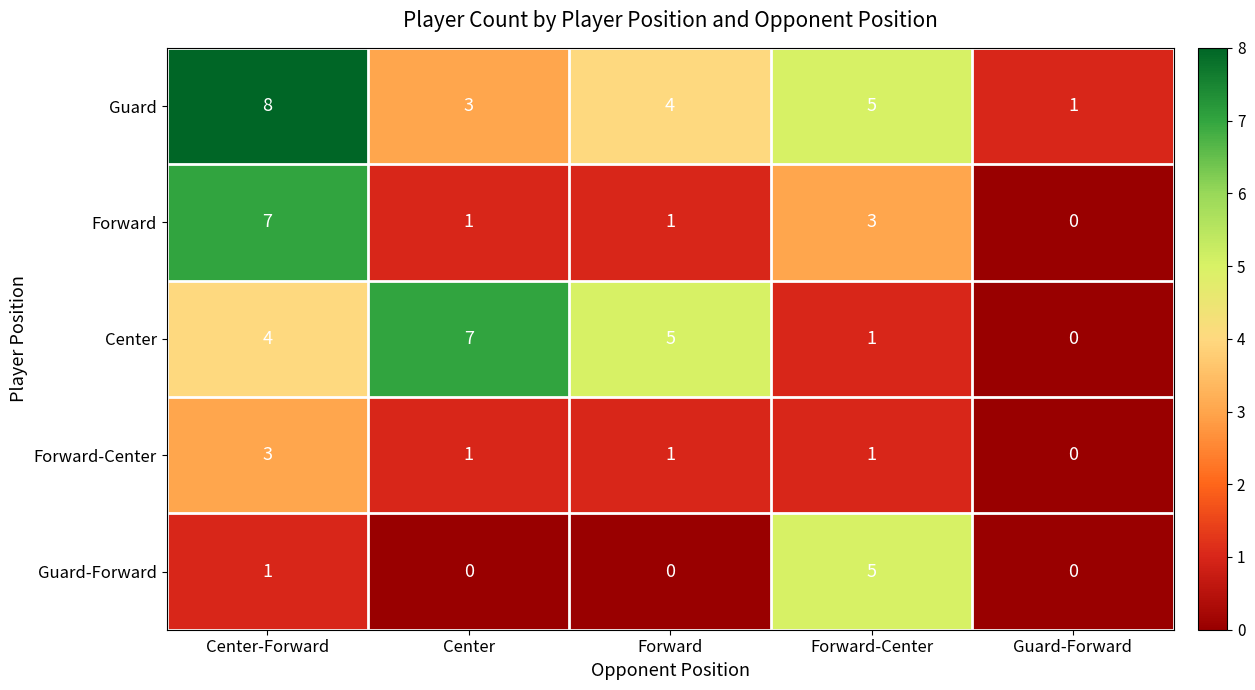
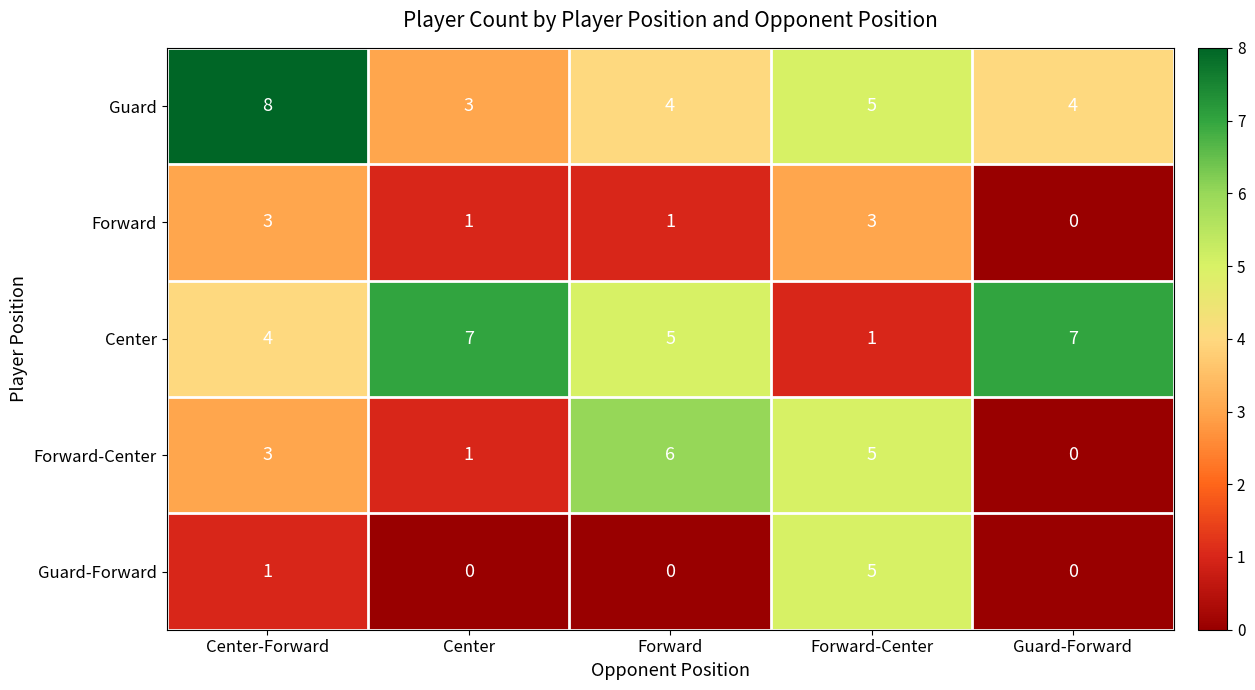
  {
    "Guard": {
      "Center-Forward": 8,
      "Center": 3,
      "Forward": 4,
      "Forward-Center": 5,
-     "Guard-Forward": 1
+     "Guard-Forward": 4
    },
    "Forward": {
-     "Center-Forward": 7,
+     "Center-Forward": 3,
      "Center": 1,
      "Forward": 1,
      "Forward-Center": 3,
      "Guard-Forward": 0
    },
    "Center": {
      "Center-Forward": 4,
      "Center": 7,
      "Forward": 5,
      "Forward-Center": 1,
-     "Guard-Forward": 0
+     "Guard-Forward": 7
    },
    "Forward-Center": {
      "Center-Forward": 3,
      "Center": 1,
-     "Forward": 1,
-     "Forward-Center": 1,
+     "Forward": 6,
+     "Forward-Center": 5,
      "Guard-Forward": 0
    },
    "Guard-Forward": {
      "Center-Forward": 1,
      "Center": 0,
      "Forward": 0,
      "Forward-Center": 5,
      "Guard-Forward": 0
    }
  }
